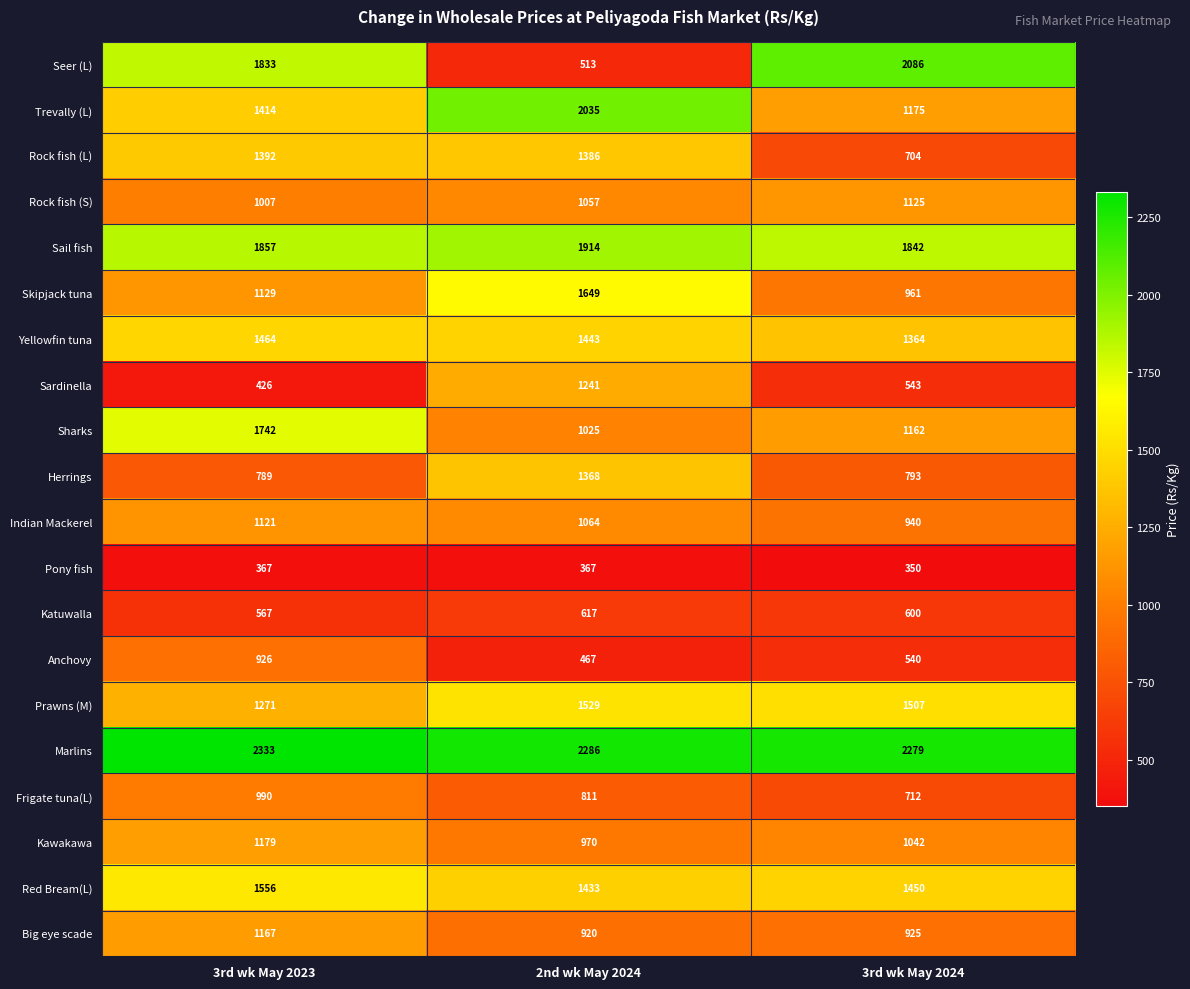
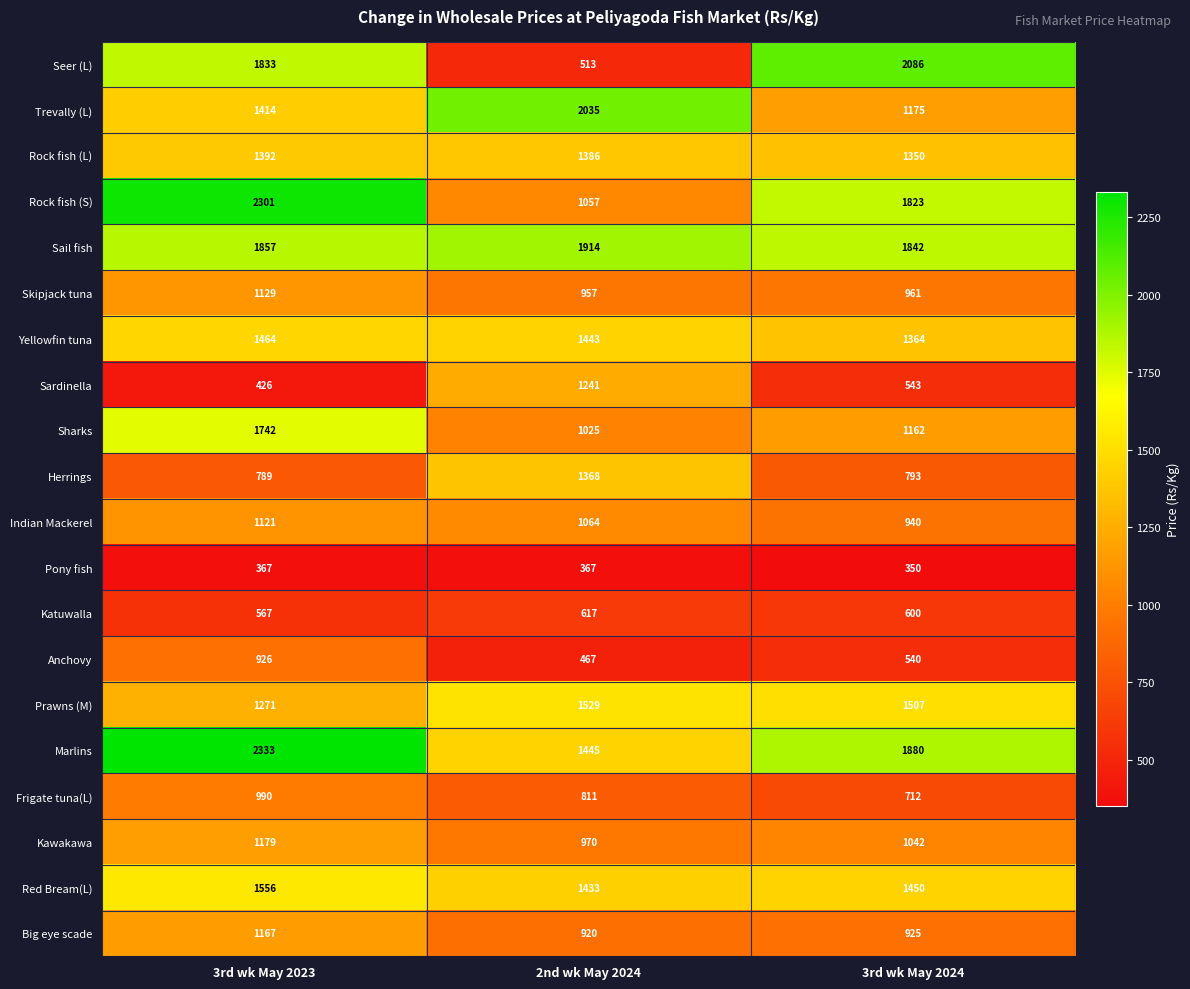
  {
    "Seer (L)": {
      "3rd wk May 2023": 1833,
      "2nd wk May 2024": 513,
      "3rd wk May 2024": 2086
    },
    "Trevally (L)": {
      "3rd wk May 2023": 1414,
      "2nd wk May 2024": 2035,
      "3rd wk May 2024": 1175
    },
    "Rock fish (L)": {
      "3rd wk May 2023": 1392,
      "2nd wk May 2024": 1386,
-     "3rd wk May 2024": 704
+     "3rd wk May 2024": 1350
    },
    "Rock fish (S)": {
-     "3rd wk May 2023": 1007,
+     "3rd wk May 2023": 2301,
      "2nd wk May 2024": 1057,
-     "3rd wk May 2024": 1125
+     "3rd wk May 2024": 1823
    },
    "Sail fish": {
      "3rd wk May 2023": 1857,
      "2nd wk May 2024": 1914,
      "3rd wk May 2024": 1842
    },
    "Skipjack tuna": {
      "3rd wk May 2023": 1129,
-     "2nd wk May 2024": 1649,
+     "2nd wk May 2024": 957,
      "3rd wk May 2024": 961
    },
    "Yellowfin tuna": {
      "3rd wk May 2023": 1464,
      "2nd wk May 2024": 1443,
      "3rd wk May 2024": 1364
    },
    "Sardinella": {
      "3rd wk May 2023": 426,
      "2nd wk May 2024": 1241,
      "3rd wk May 2024": 543
    },
    "Sharks": {
      "3rd wk May 2023": 1742,
      "2nd wk May 2024": 1025,
      "3rd wk May 2024": 1162
    },
    "Herrings": {
      "3rd wk May 2023": 789,
      "2nd wk May 2024": 1368,
      "3rd wk May 2024": 793
    },
    "Indian Mackerel": {
      "3rd wk May 2023": 1121,
      "2nd wk May 2024": 1064,
      "3rd wk May 2024": 940
    },
    "Pony fish": {
      "3rd wk May 2023": 367,
      "2nd wk May 2024": 367,
      "3rd wk May 2024": 350
    },
    "Katuwalla": {
      "3rd wk May 2023": 567,
      "2nd wk May 2024": 617,
      "3rd wk May 2024": 600
    },
    "Anchovy": {
      "3rd wk May 2023": 926,
      "2nd wk May 2024": 467,
      "3rd wk May 2024": 540
    },
    "Prawns (M)": {
      "3rd wk May 2023": 1271,
      "2nd wk May 2024": 1529,
      "3rd wk May 2024": 1507
    },
    "Marlins": {
      "3rd wk May 2023": 2333,
-     "2nd wk May 2024": 2286,
-     "3rd wk May 2024": 2279
+     "2nd wk May 2024": 1445,
+     "3rd wk May 2024": 1880
    },
    "Frigate tuna(L)": {
      "3rd wk May 2023": 990,
      "2nd wk May 2024": 811,
      "3rd wk May 2024": 712
    },
    "Kawakawa": {
      "3rd wk May 2023": 1179,
      "2nd wk May 2024": 970,
      "3rd wk May 2024": 1042
    },
    "Red Bream(L)": {
      "3rd wk May 2023": 1556,
      "2nd wk May 2024": 1433,
      "3rd wk May 2024": 1450
    },
    "Big eye scade": {
      "3rd wk May 2023": 1167,
      "2nd wk May 2024": 920,
      "3rd wk May 2024": 925
    }
  }
